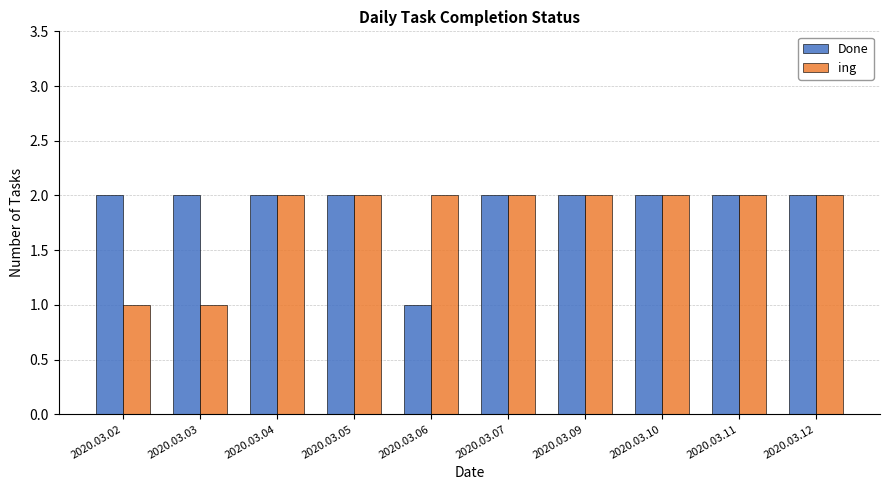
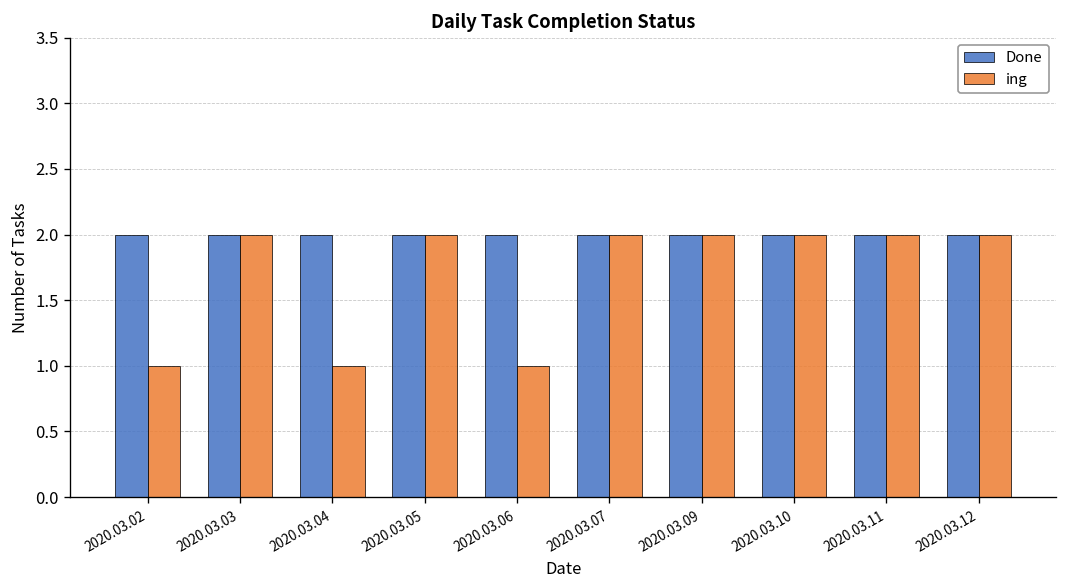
  {
    "Done": {
      "2020.03.02": 2,
      "2020.03.03": 2,
      "2020.03.04": 2,
      "2020.03.05": 2,
-     "2020.03.06": 1,
+     "2020.03.06": 2,
      "2020.03.07": 2,
      "2020.03.09": 2,
      "2020.03.10": 2,
      "2020.03.11": 2,
      "2020.03.12": 2
    },
    "ing": {
      "2020.03.02": 1,
-     "2020.03.03": 1,
-     "2020.03.04": 2,
+     "2020.03.03": 2,
+     "2020.03.04": 1,
      "2020.03.05": 2,
-     "2020.03.06": 2,
+     "2020.03.06": 1,
      "2020.03.07": 2,
      "2020.03.09": 2,
      "2020.03.10": 2,
      "2020.03.11": 2,
      "2020.03.12": 2
    }
  }
